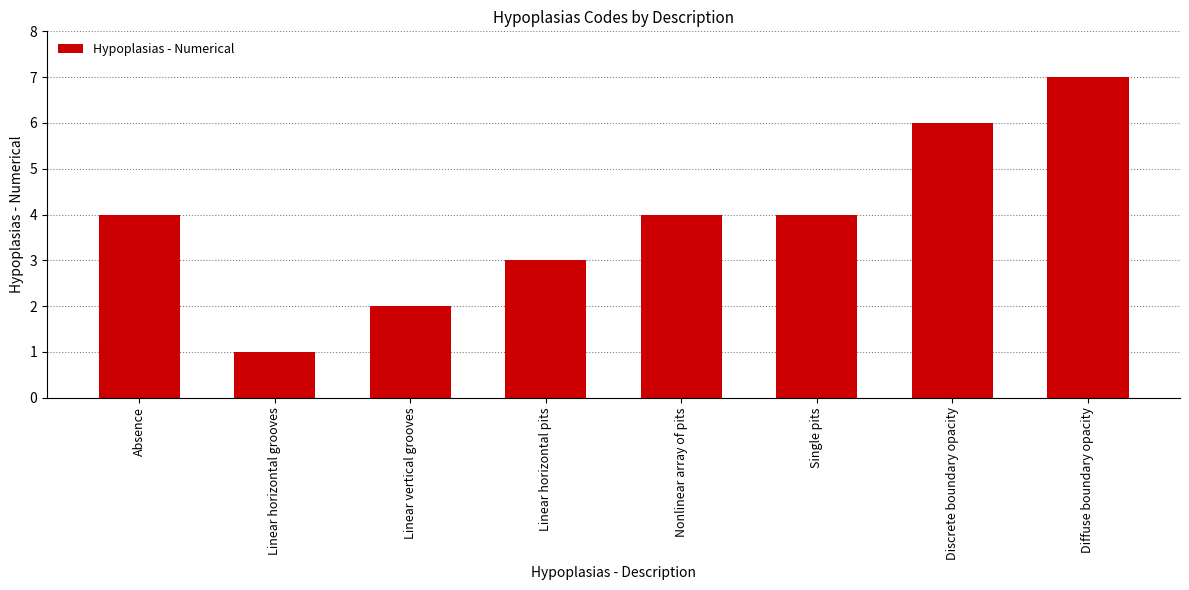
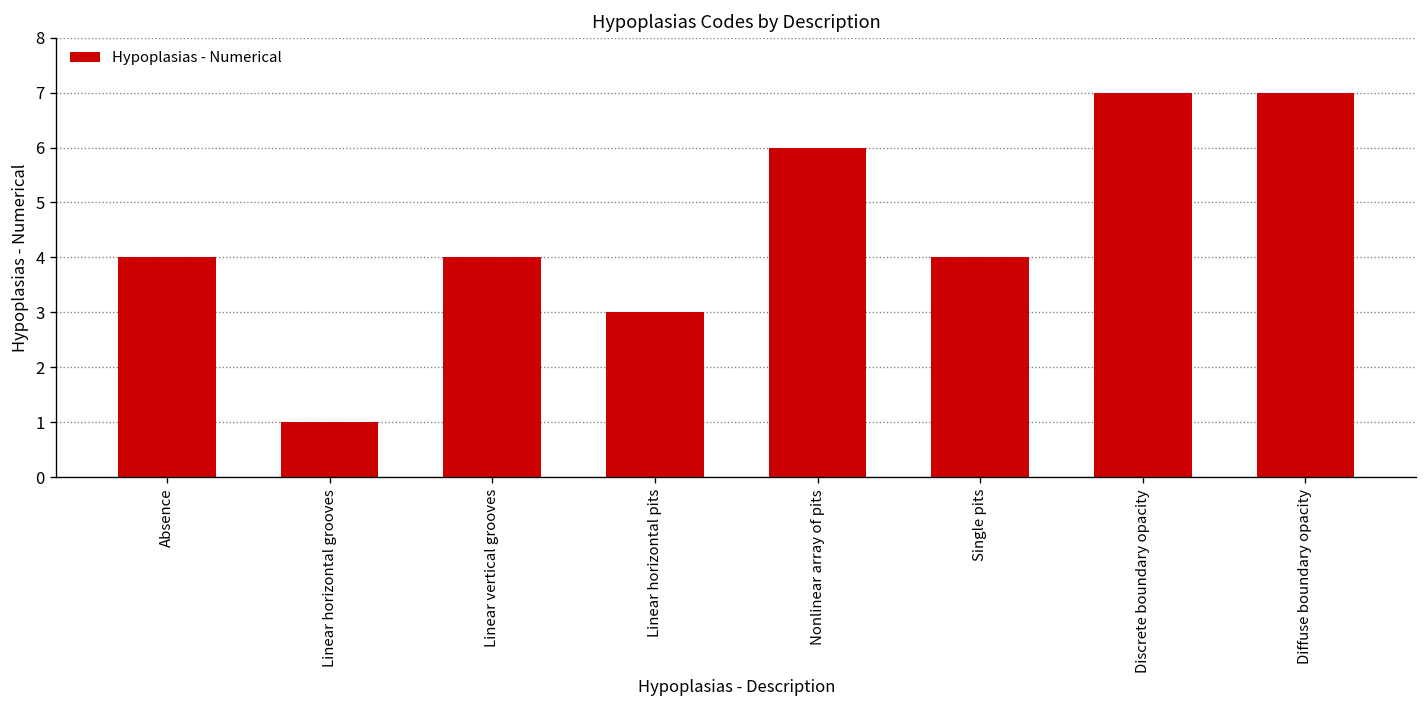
  {
    "Absence": 4,
    "Linear horizontal grooves": 1,
-   "Linear vertical grooves": 2,
+   "Linear vertical grooves": 4,
    "Linear horizontal pits": 3,
-   "Nonlinear array of pits": 4,
+   "Nonlinear array of pits": 6,
    "Single pits": 4,
-   "Discrete boundary opacity": 6,
+   "Discrete boundary opacity": 7,
    "Diffuse boundary opacity": 7
  }
